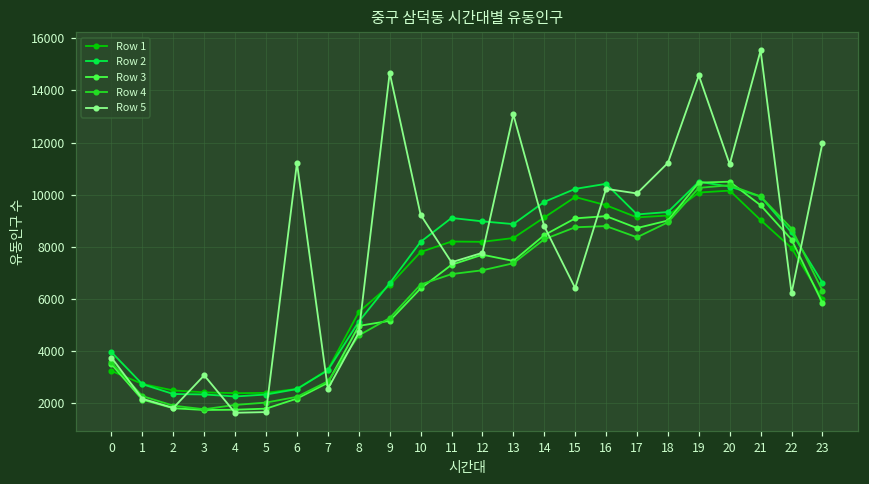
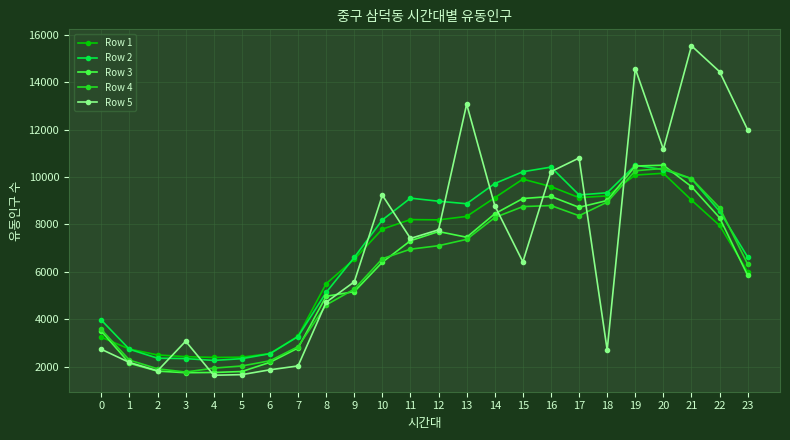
  {
    "Row 5": {
-     "0": 3800,
+     "0": 2700,
      "3": 3100,
      "4": 1600,
      "5": 1700,
-     "6": 11200,
-     "7": 2600,
+     "6": 1900,
+     "7": 2000,
      "8": 4700,
-     "9": 14700,
+     "9": 5600,
      "10": 9200,
      "13": 13100,
      "14": 8800,
      "15": 6400,
      "16": 10200,
-     "17": 10000,
-     "18": 11200,
+     "17": 10800,
+     "18": 2700,
      "19": 14600,
      "20": 11200,
      "21": 15500,
-     "22": 6200,
+     "22": 14400,
      "23": 12000
    }
  }
